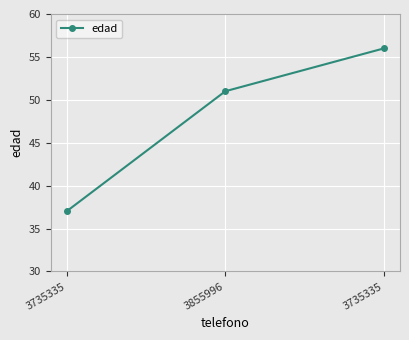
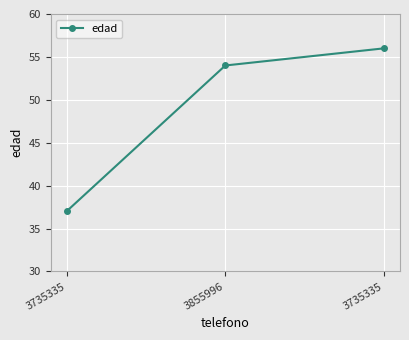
  {
-   "3855996": 51
+   "3855996": 54
  }
